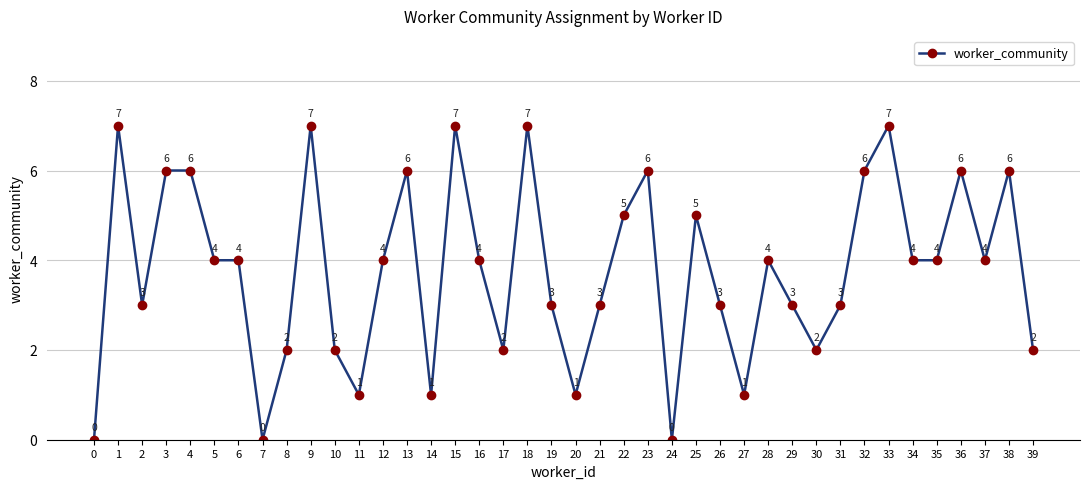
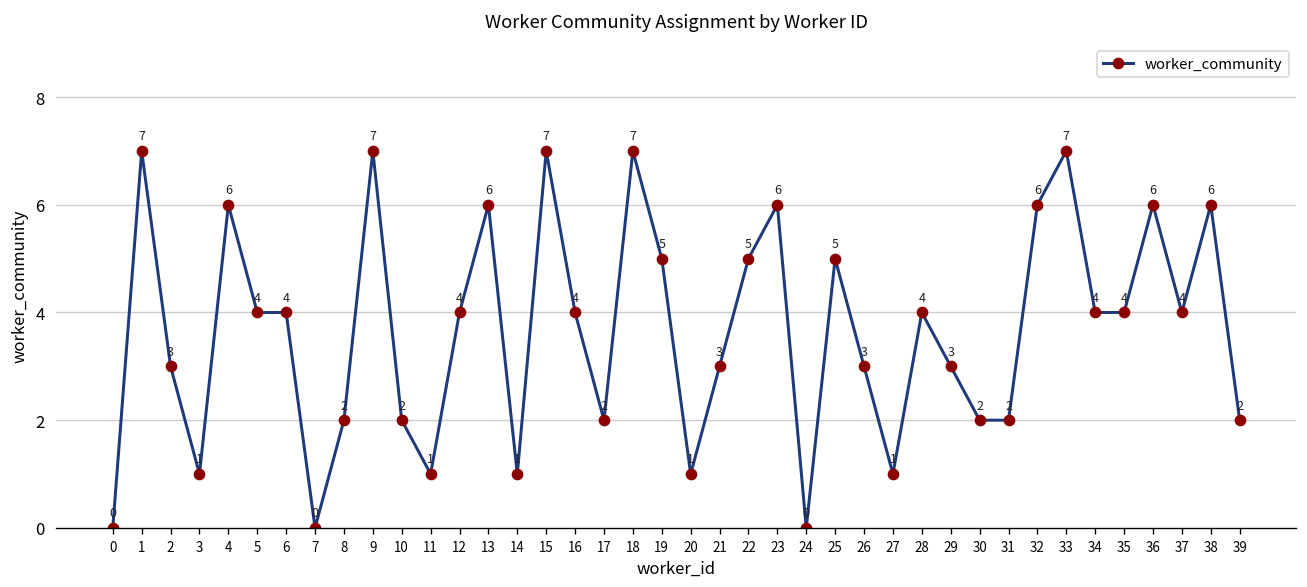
  {
    "0": 0,
    "1": 7,
    "2": 3,
-   "3": 6,
+   "3": 1,
    "4": 6,
    "5": 4,
    "6": 4,
    "7": 0,
    "8": 2,
    "9": 7,
    "10": 2,
    "11": 1,
    "12": 4,
    "13": 6,
    "14": 1,
    "15": 7,
    "16": 4,
    "17": 2,
    "18": 7,
-   "19": 3,
+   "19": 5,
    "20": 1,
    "21": 3,
    "22": 5,
    "23": 6,
    "24": 0,
    "25": 5,
    "26": 3,
    "27": 1,
    "28": 4,
    "29": 3,
    "30": 2,
-   "31": 3,
+   "31": 2,
    "32": 6,
    "33": 7,
    "34": 4,
    "35": 4,
    "36": 6,
    "37": 4,
    "38": 6,
    "39": 2
  }
